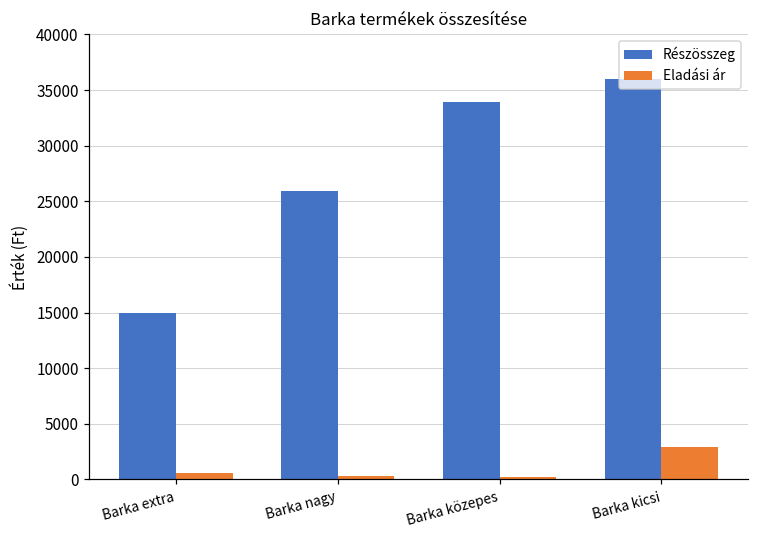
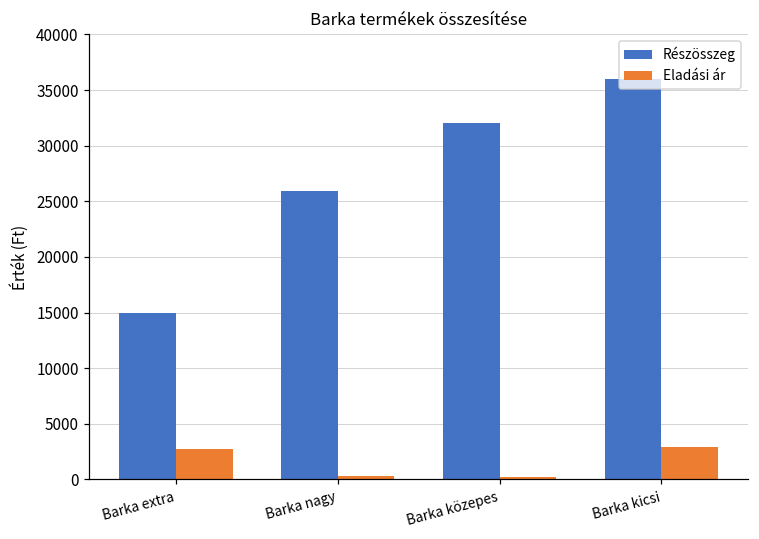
  {
    "Részösszeg": {
      "Barka extra": 15000,
      "Barka nagy": 25900,
-     "Barka közepes": 33900
+     "Barka közepes": 32000
    },
    "Eladási ár": {
-     "Barka extra": 600,
+     "Barka extra": 2700,
      "Barka nagy": 300,
      "Barka kicsi": 2900
    }
  }
